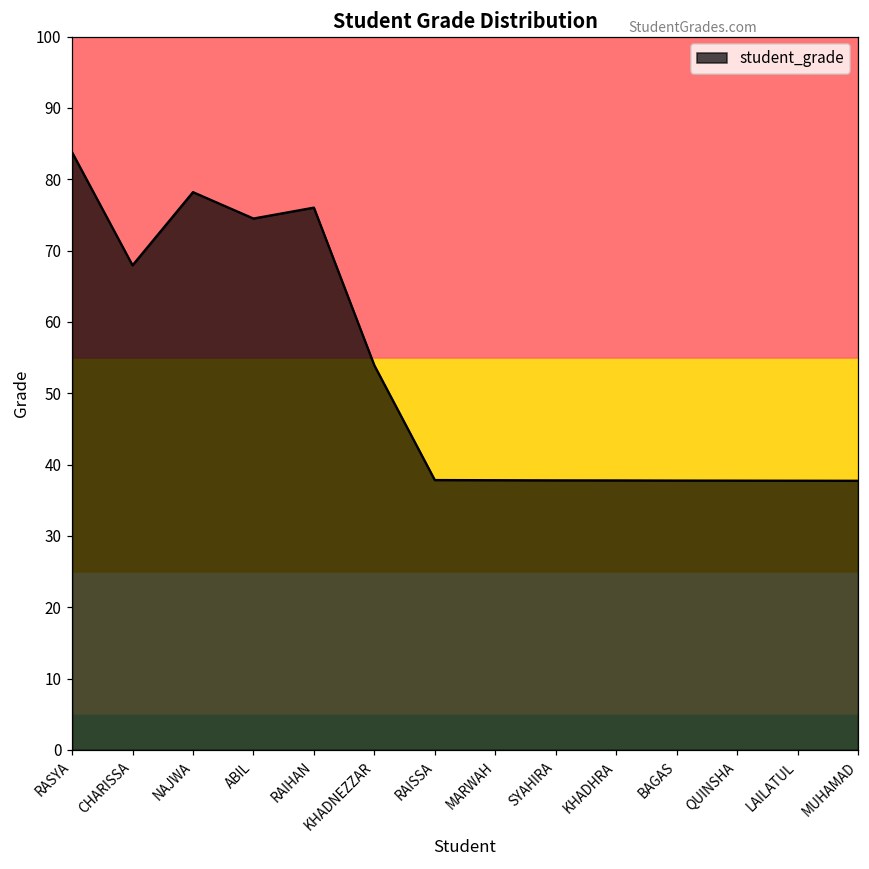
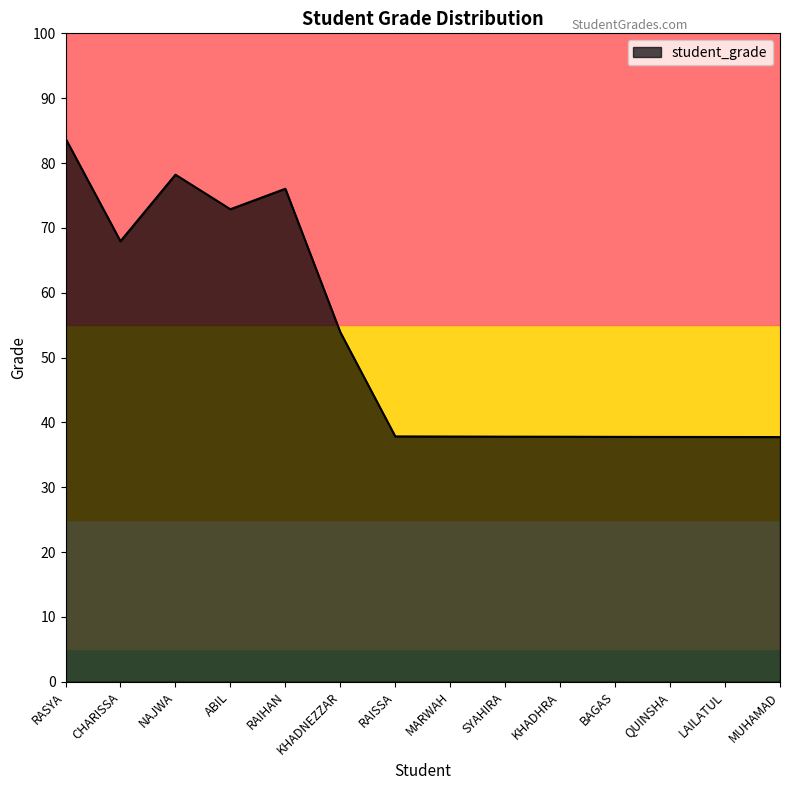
  {
    "RASYA": 84,
    "CHARISSA": 68,
    "NAJWA": 78,
-   "ABIL": 75,
+   "ABIL": 73,
    "RAIHAN": 76,
    "KHADNEZZAR": 54,
    "RAISSA": 38,
    "MARWAH": 38,
    "SYAHIRA": 38,
    "KHADHRA": 38,
    "BAGAS": 38,
    "QUINSHA": 38,
    "LAILATUL": 38,
    "MUHAMAD": 38
  }
